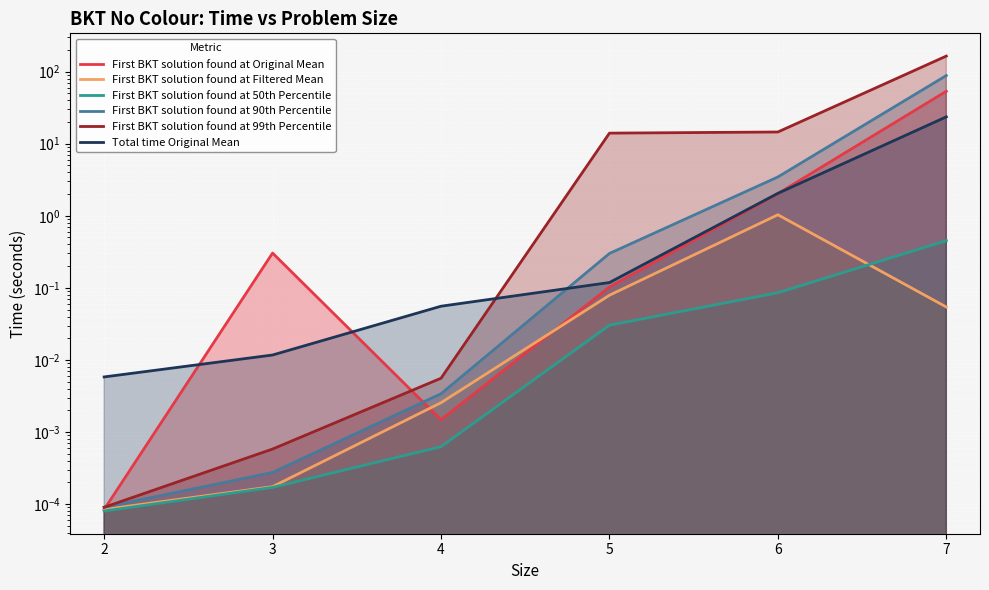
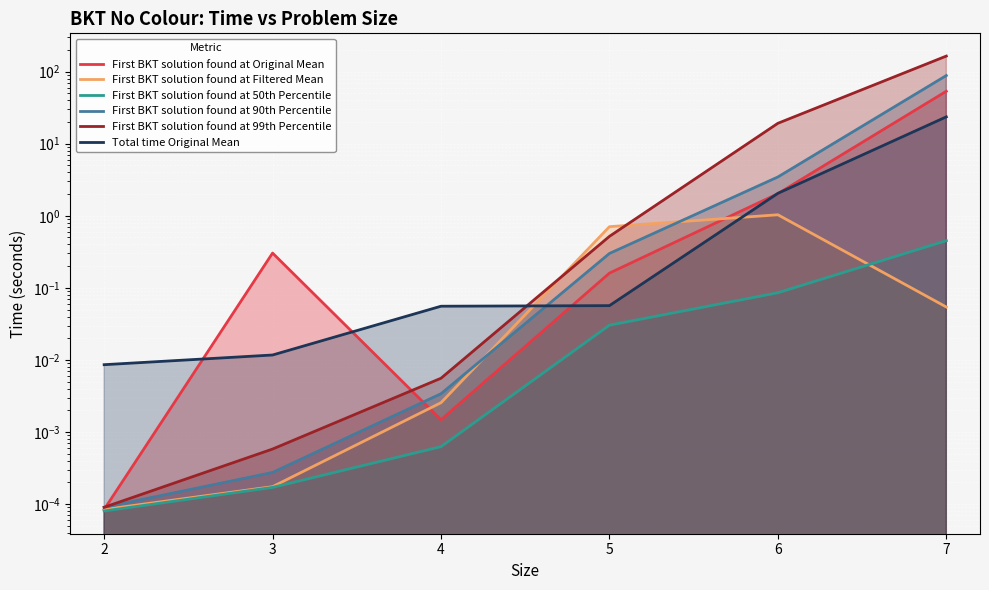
  {
    "First BKT solution found at Original Mean": {
      "3": 0.30,
      "4": 0.0015,
-     "5": 0.10,
+     "5": 0.16,
      "7": 50
    },
    "First BKT solution found at Filtered Mean": {
      "4": 0.0025,
-     "5": 0.08,
+     "5": 0.7,
      "6": 1.0,
      "7": 0.05
    },
    "First BKT solution found at 99th Percentile": {
      "3": 0.0006,
      "4": 0.006,
-     "5": 14,
-     "6": 15,
+     "5": 0.5,
+     "6": 19,
      "7": 160
    },
    "Total time Original Mean": {
-     "2": 0.006,
+     "2": 0.009,
      "3": 0.012,
      "4": 0.06,
-     "5": 0.12,
+     "5": 0.06,
      "7": 24
    }
  }
